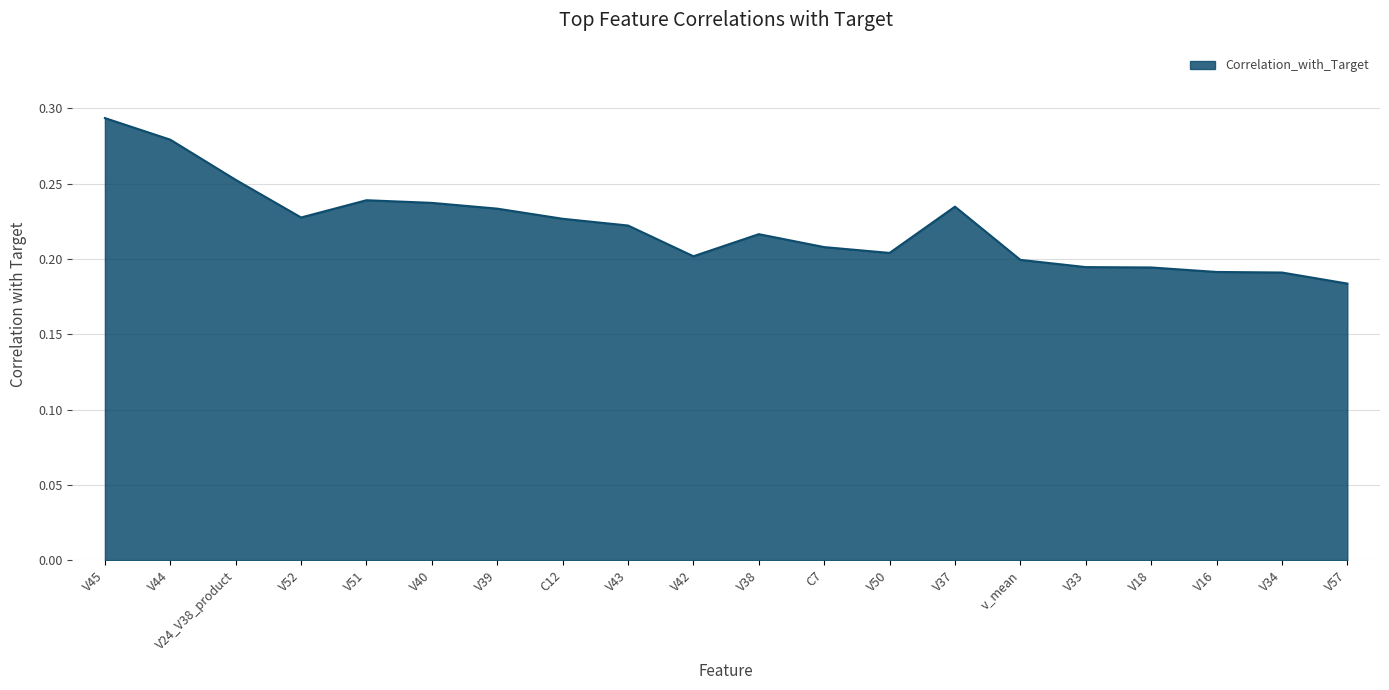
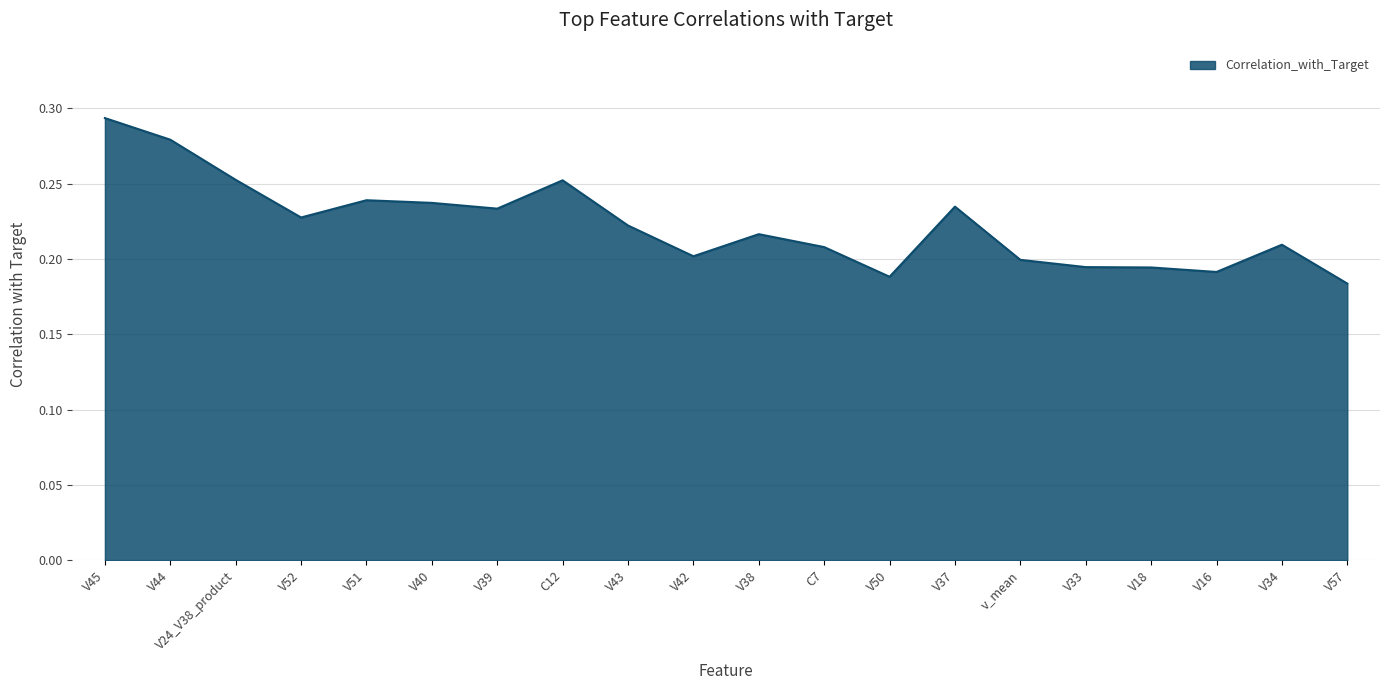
  {
    "V45": 0.294,
    "V44": 0.279,
    "V24_V38_product": 0.253,
    "V52": 0.228,
    "V51": 0.239,
    "V40": 0.237,
    "V39": 0.233,
-   "C12": 0.227,
+   "C12": 0.252,
    "V43": 0.222,
    "V42": 0.202,
    "V38": 0.216,
    "C7": 0.208,
-   "V50": 0.204,
+   "V50": 0.188,
    "V37": 0.235,
    "v_mean": 0.199,
    "V33": 0.195,
    "V18": 0.194,
    "V16": 0.191,
-   "V34": 0.191,
+   "V34": 0.210,
    "V57": 0.184
  }
